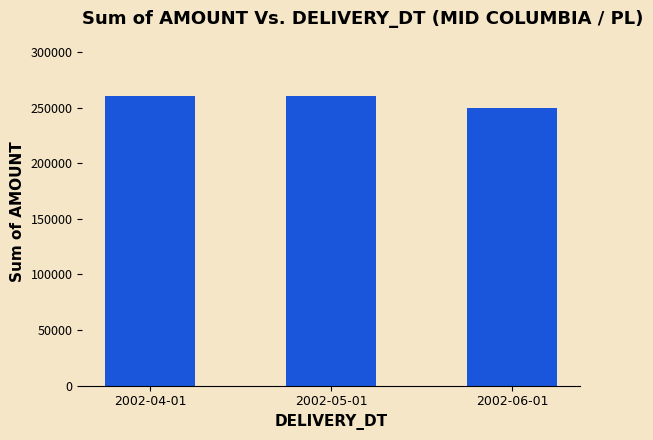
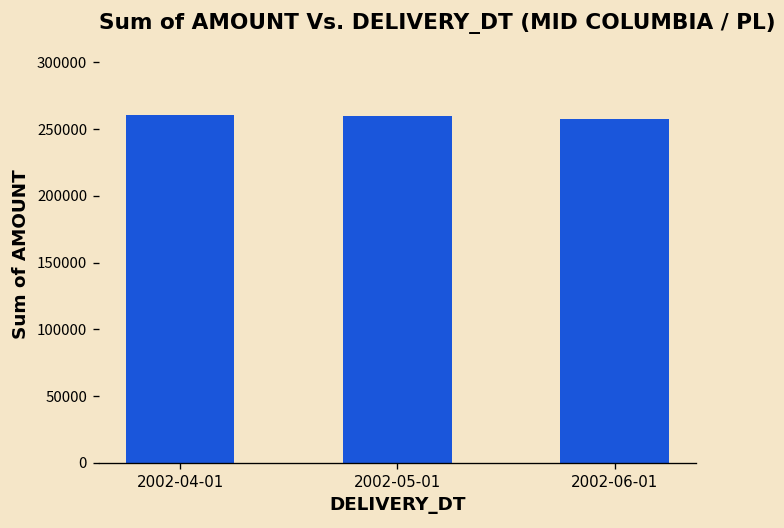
  {
    "2002-04-01": 260000,
    "2002-05-01": 260000,
-   "2002-06-01": 250000
+   "2002-06-01": 257000
  }
